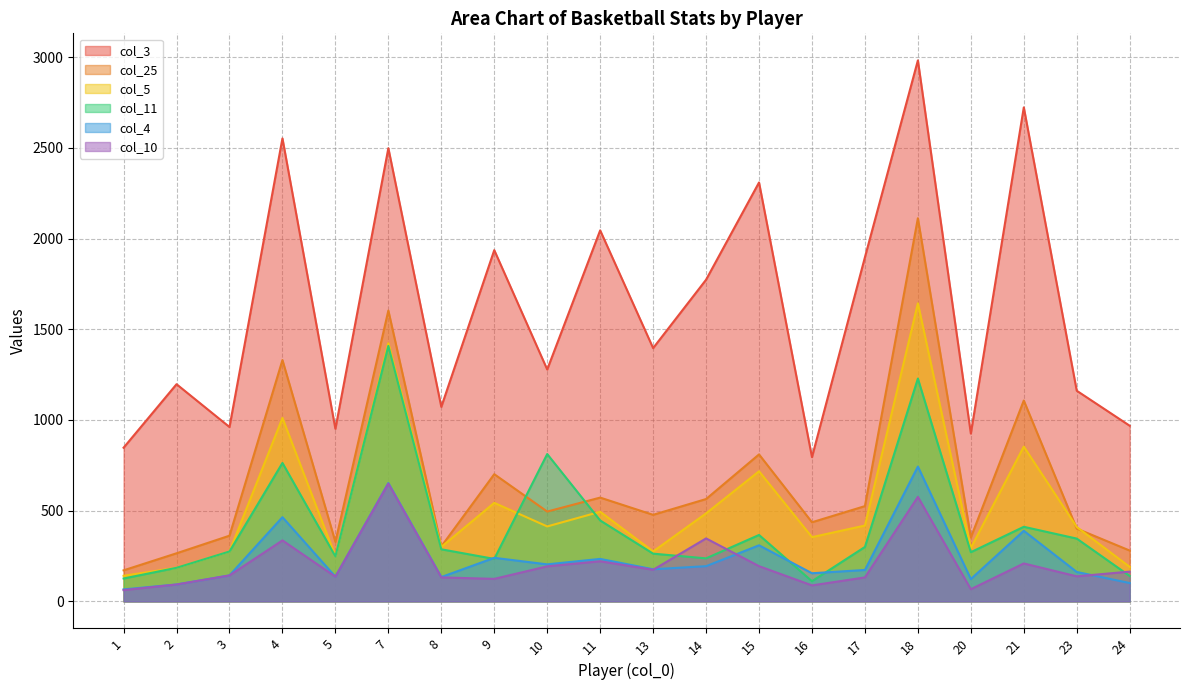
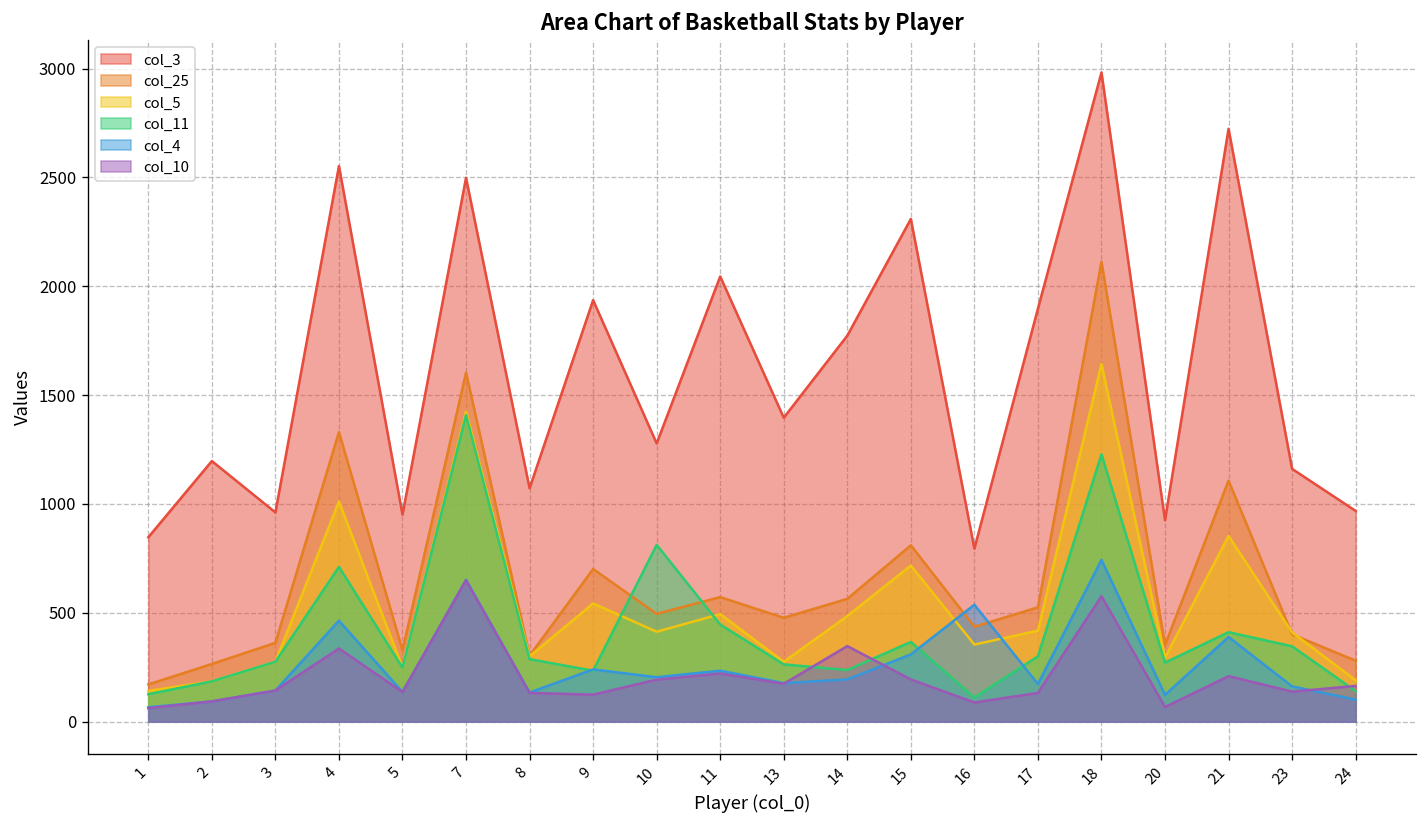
  {
    "col_11": {
      "1": 130,
-     "4": 760,
+     "4": 710,
      "7": 1410,
      "10": 810,
      "11": 450,
      "14": 240,
      "15": 370,
      "16": 110,
      "17": 300,
      "18": 1230,
      "20": 270,
      "21": 410,
      "23": 350,
      "24": 140
    },
    "col_4": {
      "4": 460,
      "14": 190,
      "15": 310,
-     "16": 160,
+     "16": 540,
      "17": 170,
      "18": 740,
      "20": 120,
      "21": 390,
      "23": 160,
      "24": 100
    },
    "col_10": {
      "4": 340,
      "9": 120,
      "14": 350,
      "15": 190,
      "16": 90,
      "17": 130,
      "18": 580,
      "20": 70,
      "21": 210,
      "23": 140,
      "24": 160
    }
  }
